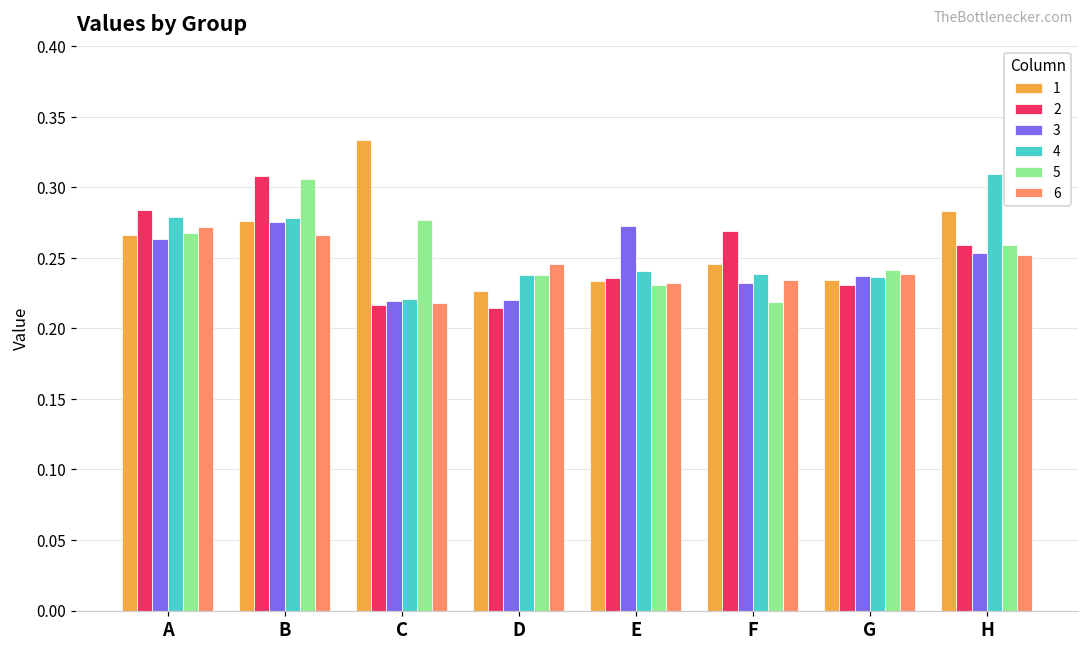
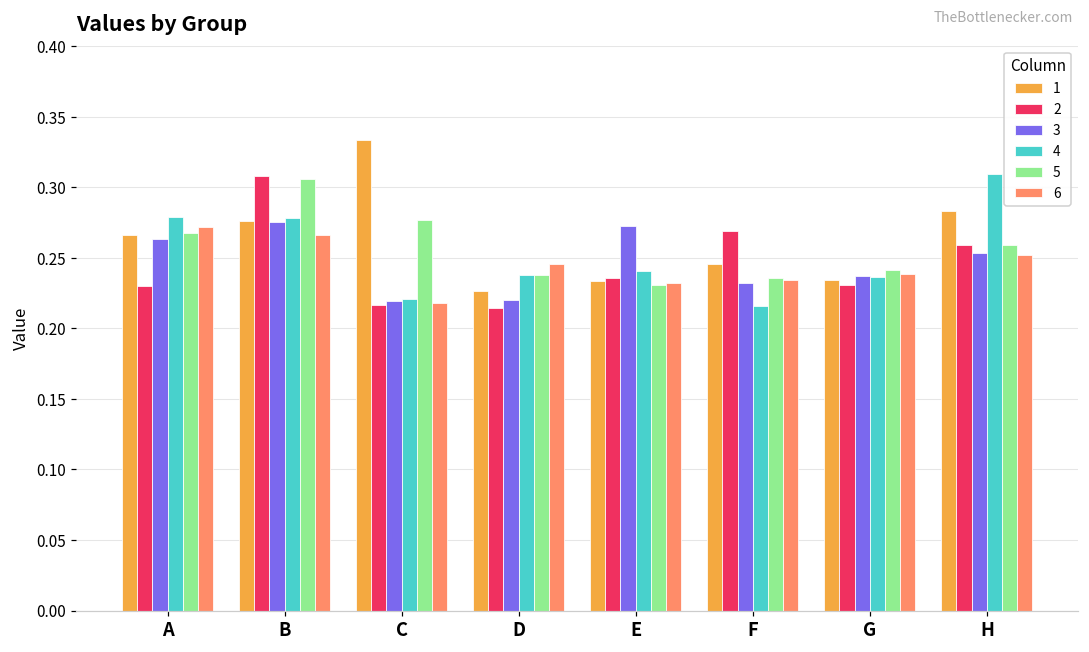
  {
    "2": {
-     "A": 0.284,
+     "A": 0.230,
      "B": 0.308,
      "C": 0.217,
      "D": 0.214,
      "E": 0.236,
      "F": 0.269,
      "G": 0.231,
      "H": 0.259
    },
    "3": {
      "A": 0.263,
      "B": 0.275,
      "C": 0.219,
      "D": 0.220,
      "E": 0.273,
      "F": 0.232,
      "G": 0.237,
      "H": 0.254
    },
    "4": {
      "A": 0.279,
      "B": 0.278,
      "C": 0.221,
      "D": 0.238,
      "E": 0.240,
-     "F": 0.239,
+     "F": 0.216,
      "G": 0.237,
      "H": 0.310
    },
    "5": {
      "A": 0.268,
      "B": 0.306,
      "C": 0.277,
      "D": 0.238,
      "E": 0.231,
-     "F": 0.219,
+     "F": 0.236,
      "G": 0.242,
      "H": 0.259
    }
  }
